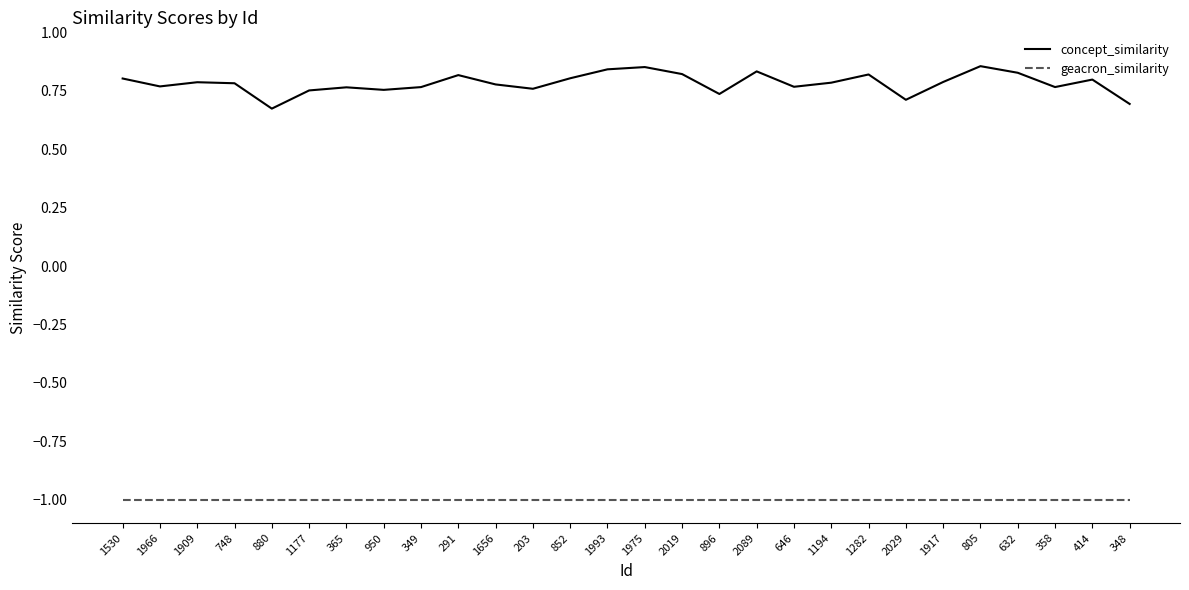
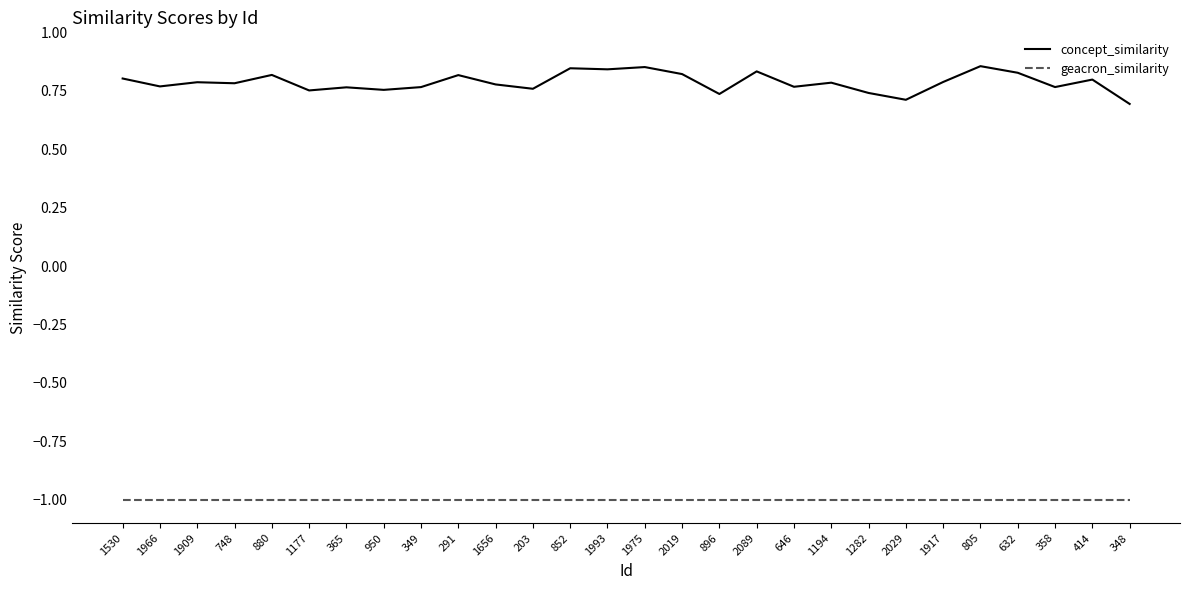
  {
    "concept_similarity": {
      "1530": 0.80,
      "1966": 0.77,
      "1909": 0.79,
      "748": 0.78,
-     "880": 0.67,
+     "880": 0.82,
      "1177": 0.75,
      "365": 0.76,
      "950": 0.75,
      "349": 0.77,
      "291": 0.82,
      "1656": 0.78,
      "203": 0.76,
-     "852": 0.80,
+     "852": 0.85,
      "1993": 0.84,
      "1975": 0.85,
      "2019": 0.82,
      "896": 0.74,
      "2089": 0.83,
      "646": 0.77,
      "1194": 0.78,
-     "1282": 0.82,
+     "1282": 0.74,
      "2029": 0.71,
      "1917": 0.79,
      "805": 0.86,
      "632": 0.83,
      "358": 0.77,
      "414": 0.80,
      "348": 0.69
    },
    "geacron_similarity": {
      "1530": -1.00,
      "1966": -1.00,
      "1909": -1.00,
      "748": -1.00,
      "880": -1.00,
      "1177": -1.00,
      "365": -1.00,
      "950": -1.00,
      "349": -1.00,
      "291": -1.00,
      "1656": -1.00,
      "203": -1.00,
      "852": -1.00,
      "1993": -1.00,
      "1975": -1.00,
      "2019": -1.00,
      "896": -1.00,
      "2089": -1.00,
      "646": -1.00,
      "1194": -1.00,
      "1282": -1.00,
      "2029": -1.00,
      "1917": -1.00,
      "805": -1.00,
      "632": -1.00,
      "358": -1.00,
      "414": -1.00,
      "348": -1.00
    }
  }
